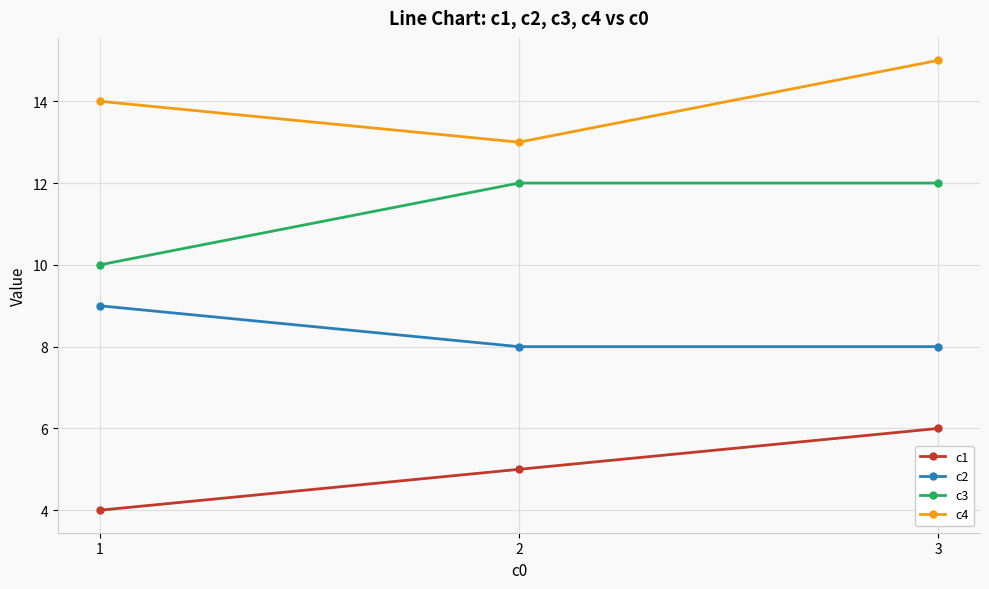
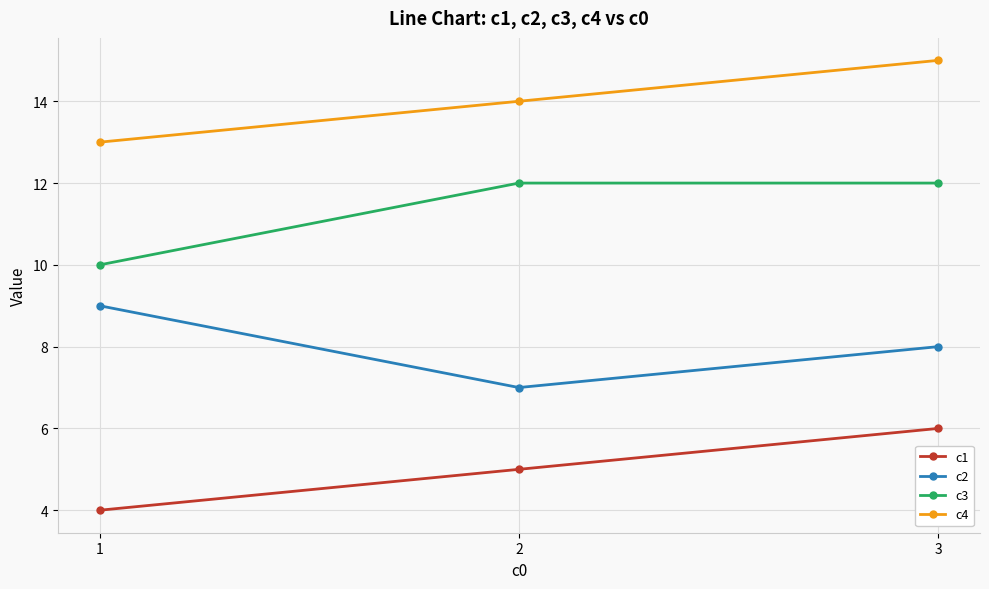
  {
    "c1": {
      "1": 4,
      "2": 5,
      "3": 6
    },
    "c2": {
      "1": 9,
-     "2": 8,
+     "2": 7,
      "3": 8
    },
    "c3": {
      "1": 10,
      "2": 12,
      "3": 12
    },
    "c4": {
-     "1": 14,
-     "2": 13,
+     "1": 13,
+     "2": 14,
      "3": 15
    }
  }
